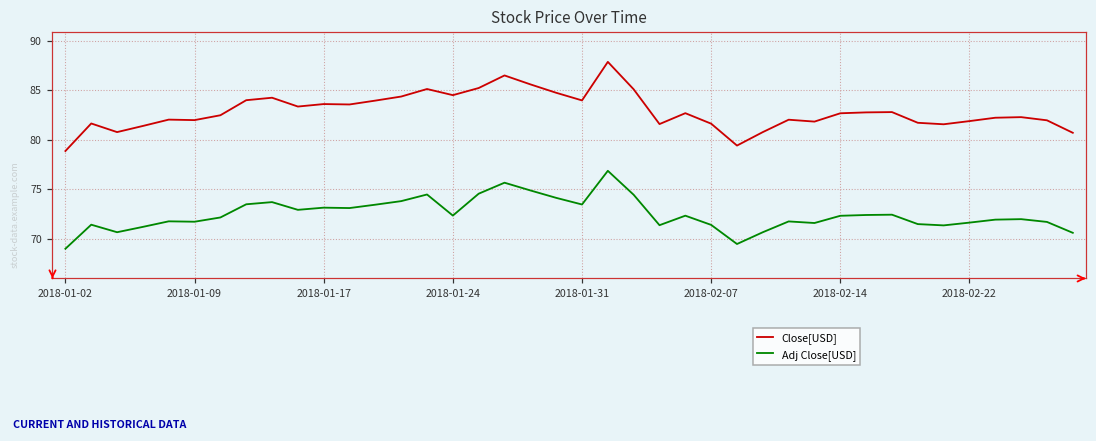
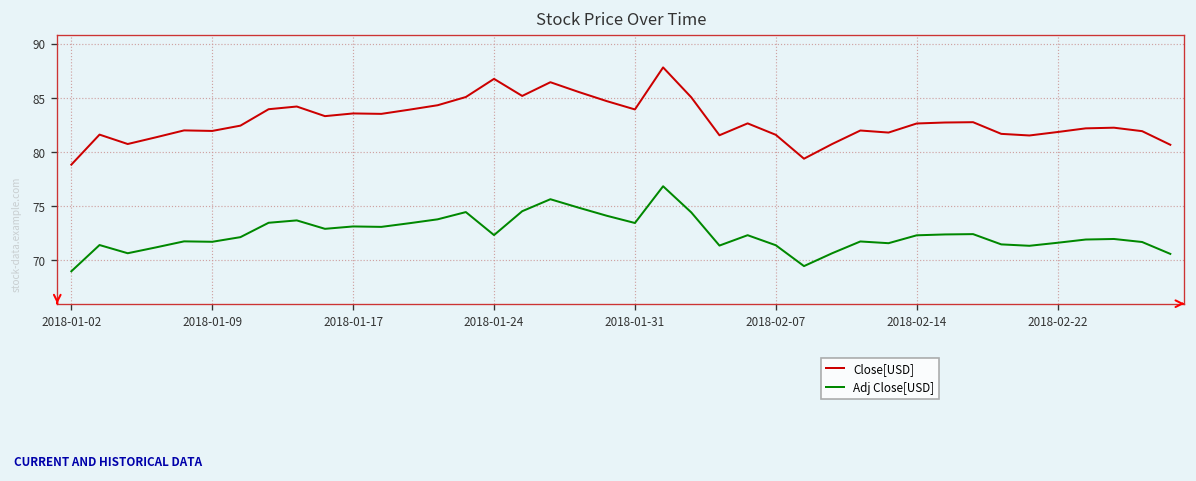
  {
    "Close[USD]": {
      "2018-01-02": 79,
      "2018-01-09": 82,
      "2018-01-17": 84,
-     "2018-01-24": 85,
+     "2018-01-24": 87,
      "2018-01-31": 84,
      "2018-02-07": 82,
      "2018-02-14": 83,
      "2018-02-22": 82
    },
    "Adj Close[USD]": {
      "2018-01-02": 69,
      "2018-01-09": 72,
      "2018-01-17": 73,
      "2018-01-24": 72,
      "2018-01-31": 73,
      "2018-02-07": 71,
      "2018-02-14": 72,
      "2018-02-22": 72
    }
  }
